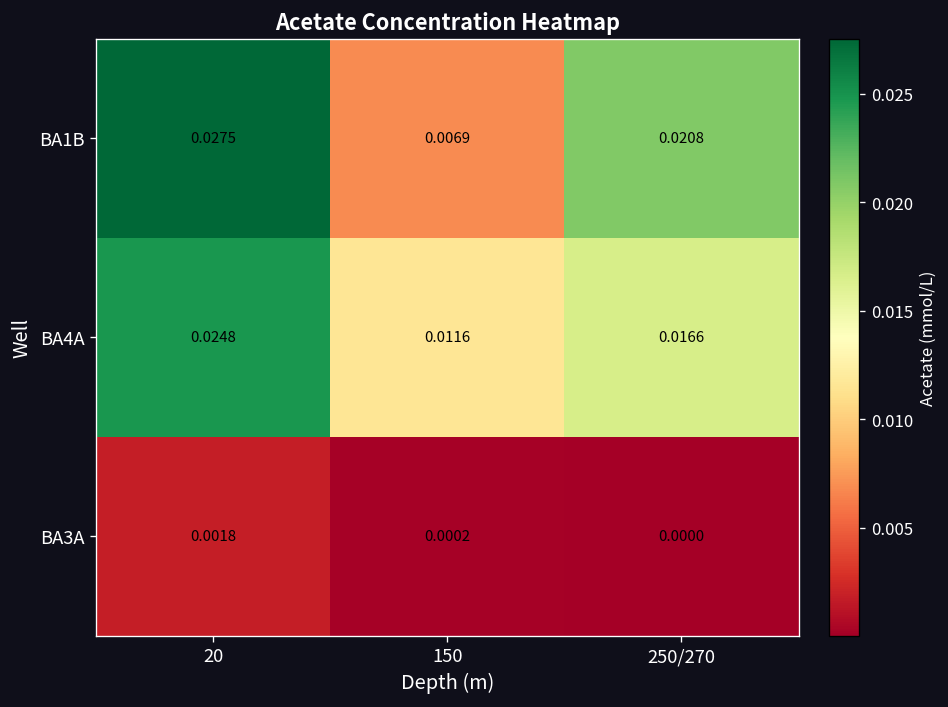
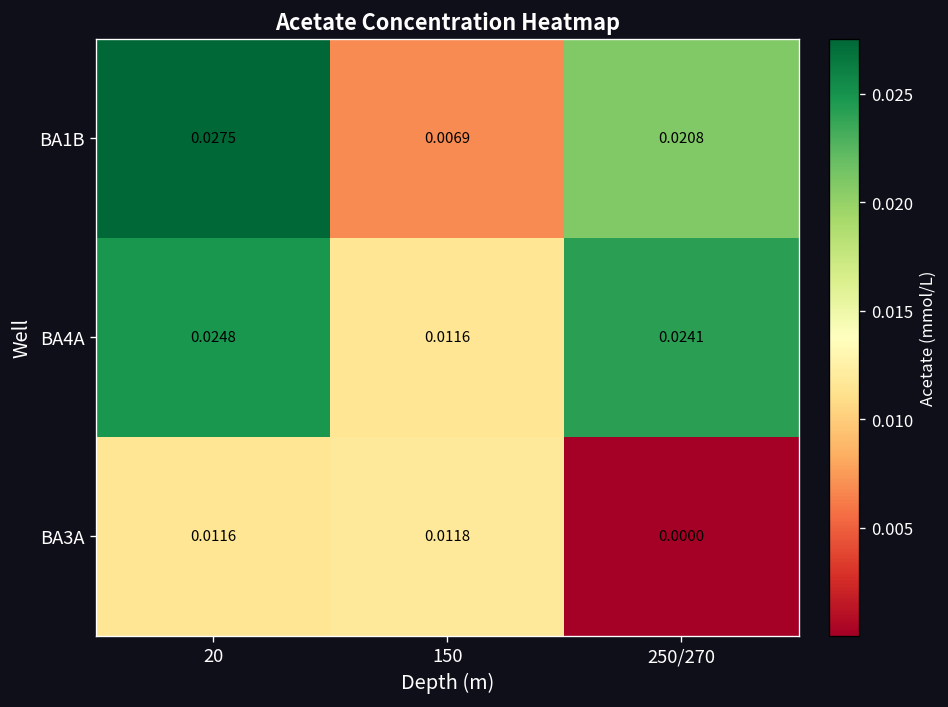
  {
    "BA1B": {
      "20": 0.0275,
      "150": 0.0069,
      "250/270": 0.0208
    },
    "BA4A": {
      "20": 0.0248,
      "150": 0.0116,
-     "250/270": 0.0166
+     "250/270": 0.0241
    },
    "BA3A": {
-     "20": 0.0018,
-     "150": 0.0002,
+     "20": 0.0116,
+     "150": 0.0118,
      "250/270": 0.0000
    }
  }
